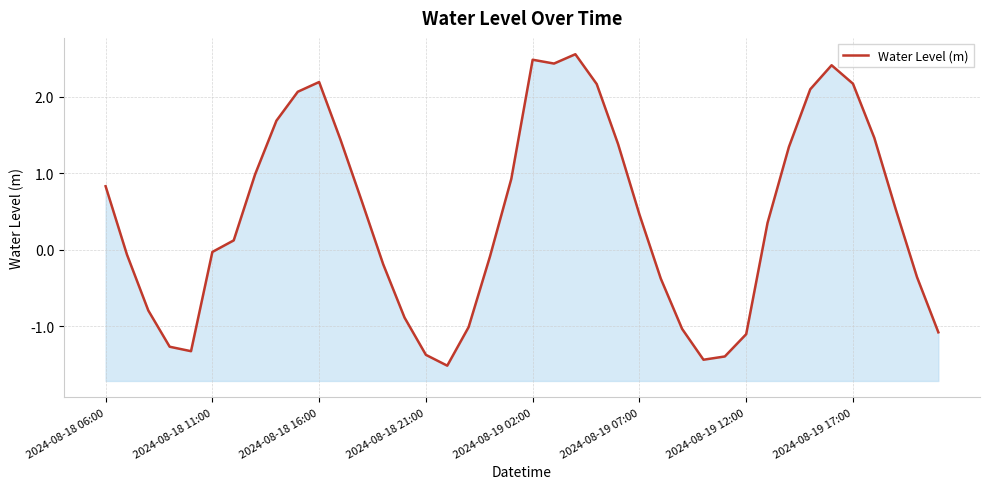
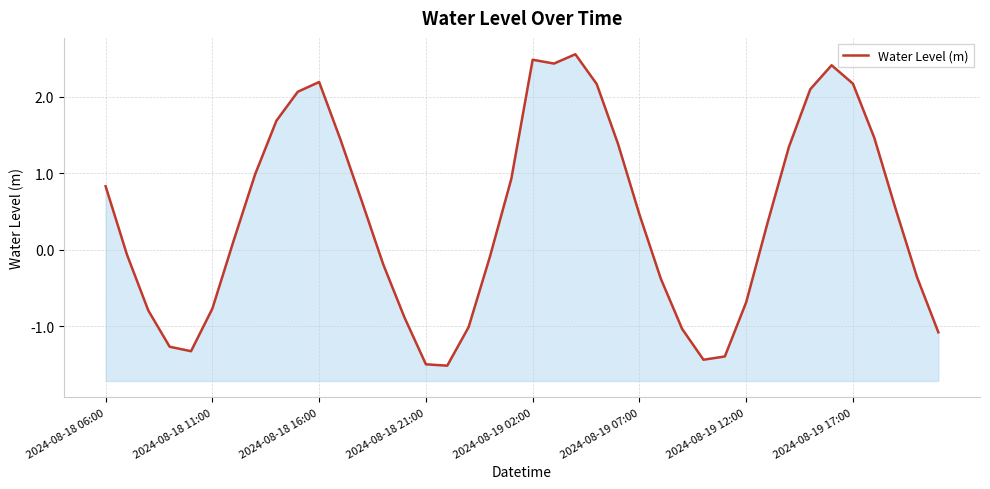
  {
    "2024-08-18 06:00": 0.8,
-   "2024-08-18 11:00": 0.0,
+   "2024-08-18 11:00": -0.8,
    "2024-08-18 16:00": 2.2,
-   "2024-08-18 21:00": -1.4,
+   "2024-08-18 21:00": -1.5,
    "2024-08-19 02:00": 2.5,
    "2024-08-19 07:00": 0.5,
-   "2024-08-19 12:00": -1.1,
+   "2024-08-19 12:00": -0.7,
    "2024-08-19 17:00": 2.2
  }
